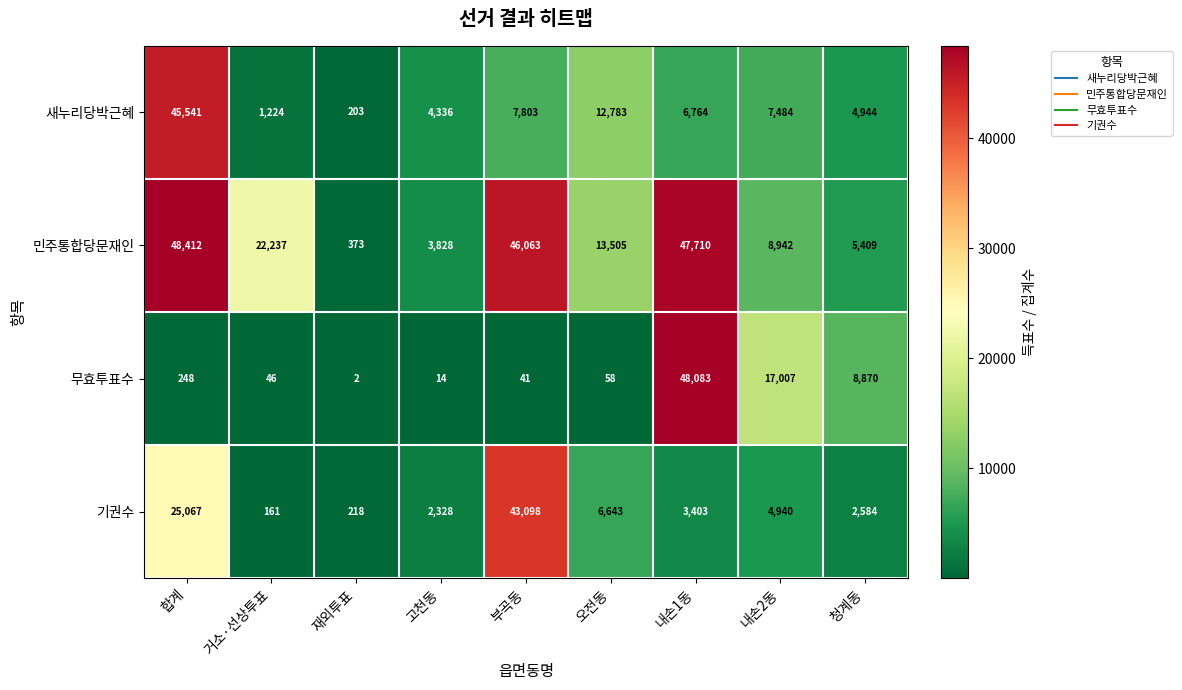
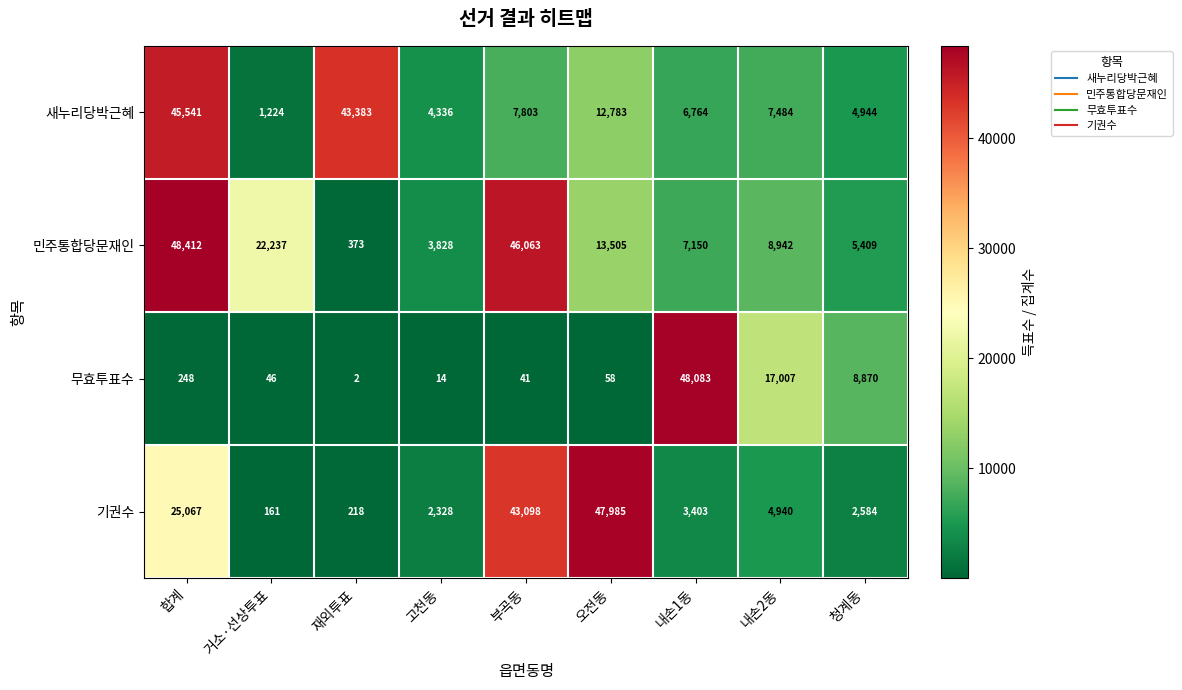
  {
    "새누리당박근혜": {
      "합계": "45,541",
      "거소·선상투표": "1,224",
-     "재외투표": "203",
+     "재외투표": "43,383",
      "고천동": "4,336",
      "부곡동": "7,803",
      "오전동": "12,783",
      "내손1동": "6,764",
      "내손2동": "7,484",
      "청계동": "4,944"
    },
    "민주통합당문재인": {
      "합계": "48,412",
      "거소·선상투표": "22,237",
      "재외투표": "373",
      "고천동": "3,828",
      "부곡동": "46,063",
      "오전동": "13,505",
-     "내손1동": "47,710",
+     "내손1동": "7,150",
      "내손2동": "8,942",
      "청계동": "5,409"
    },
    "무효투표수": {
      "합계": "248",
      "거소·선상투표": "46",
      "재외투표": "2",
      "고천동": "14",
      "부곡동": "41",
      "오전동": "58",
      "내손1동": "48,083",
      "내손2동": "17,007",
      "청계동": "8,870"
    },
    "기권수": {
      "합계": "25,067",
      "거소·선상투표": "161",
      "재외투표": "218",
      "고천동": "2,328",
      "부곡동": "43,098",
-     "오전동": "6,643",
+     "오전동": "47,985",
      "내손1동": "3,403",
      "내손2동": "4,940",
      "청계동": "2,584"
    }
  }
